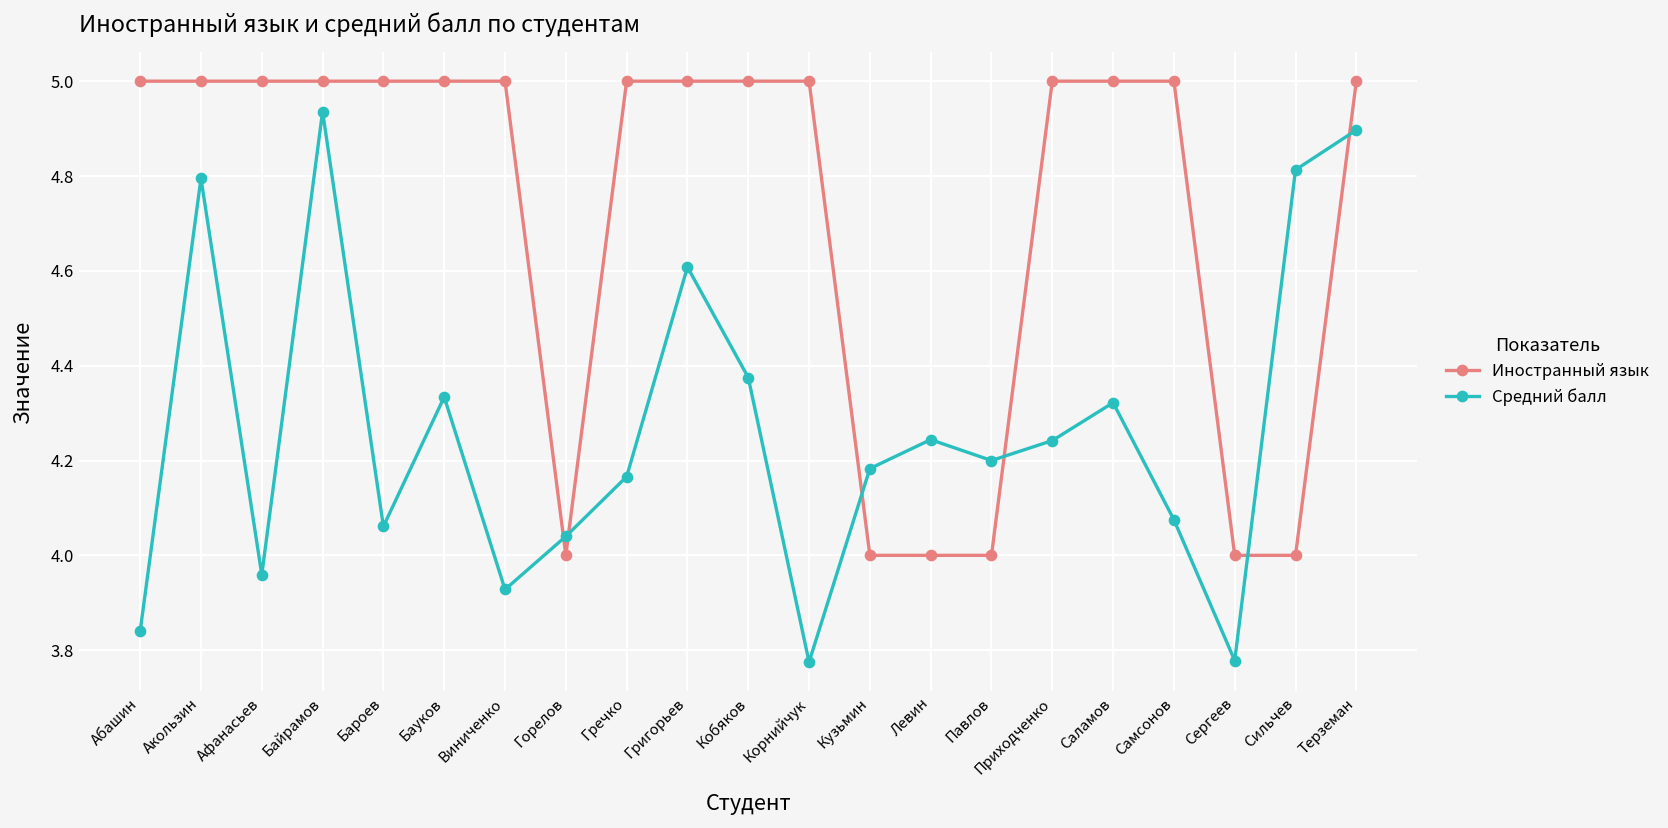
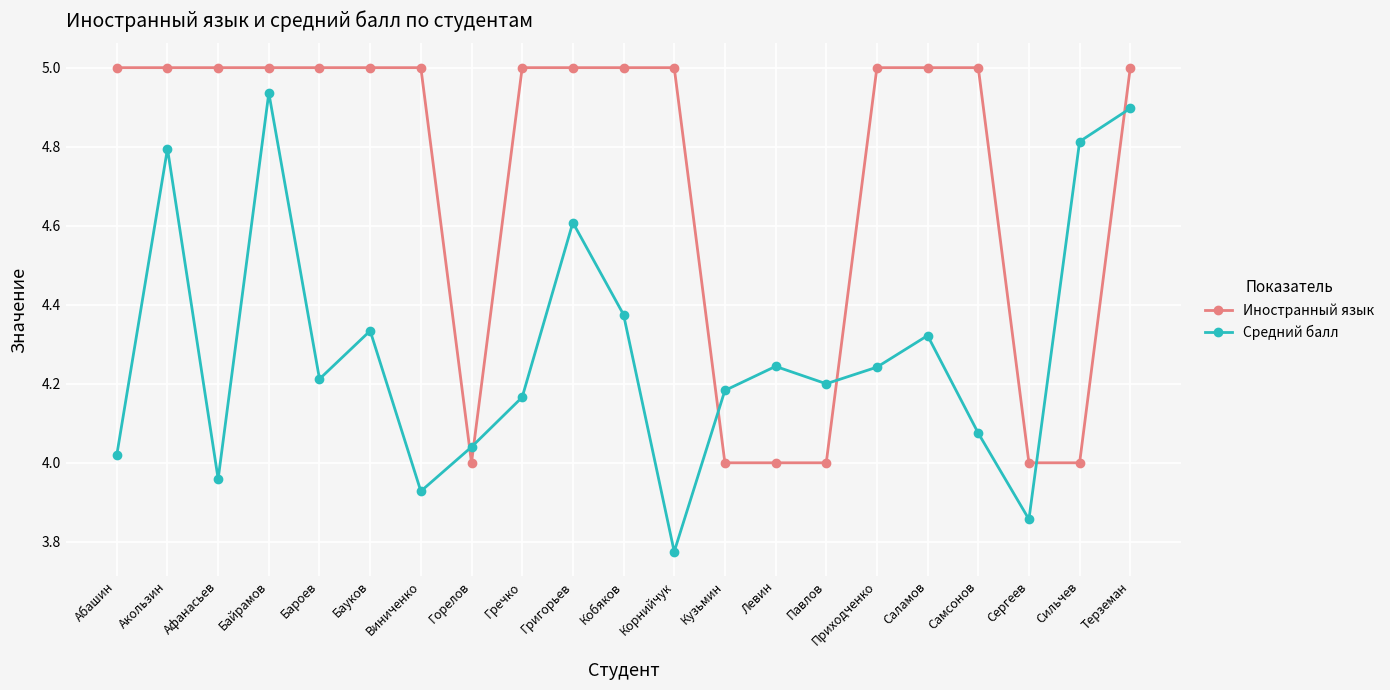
  {
    "Иностранный язык": {
      "Абашин": 5.00,
      "Акользин": 5.00,
      "Афанасьев": 5.00,
      "Байрамов": 5.00,
      "Бароев": 5.00,
      "Бауков": 5.00,
      "Виниченко": 5.00,
      "Горелов": 4.00,
      "Гречко": 5.00,
      "Григорьев": 5.00,
      "Кобяков": 5.00,
      "Корнийчук": 5.00,
      "Кузьмин": 4.00,
      "Левин": 4.00,
      "Павлов": 4.00,
      "Приходченко": 5.00,
      "Саламов": 5.00,
      "Самсонов": 5.00,
      "Сергеев": 4.00,
      "Сильчев": 4.00,
      "Терземан": 5.00
    },
    "Средний балл": {
-     "Абашин": 3.84,
+     "Абашин": 4.02,
      "Акользин": 4.80,
      "Афанасьев": 3.96,
      "Байрамов": 4.94,
-     "Бароев": 4.06,
+     "Бароев": 4.21,
      "Бауков": 4.33,
      "Виниченко": 3.93,
      "Горелов": 4.04,
      "Гречко": 4.17,
      "Григорьев": 4.61,
      "Кобяков": 4.38,
      "Корнийчук": 3.78,
      "Кузьмин": 4.18,
      "Левин": 4.24,
      "Павлов": 4.20,
      "Приходченко": 4.24,
      "Саламов": 4.32,
      "Самсонов": 4.08,
-     "Сергеев": 3.78,
+     "Сергеев": 3.86,
      "Сильчев": 4.81,
      "Терземан": 4.90
    }
  }
